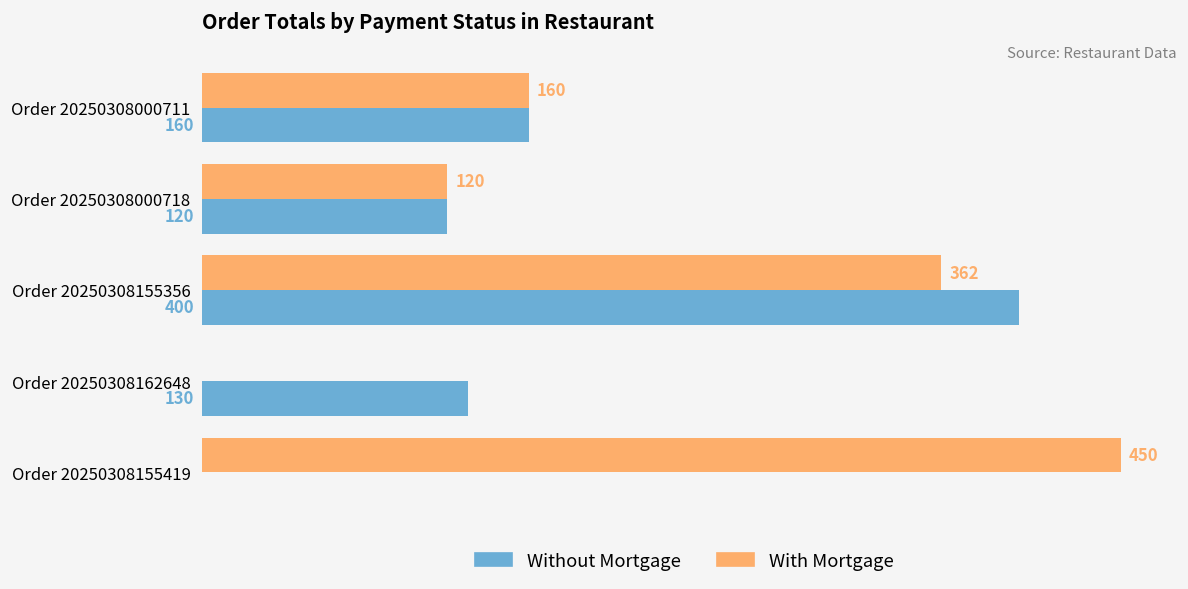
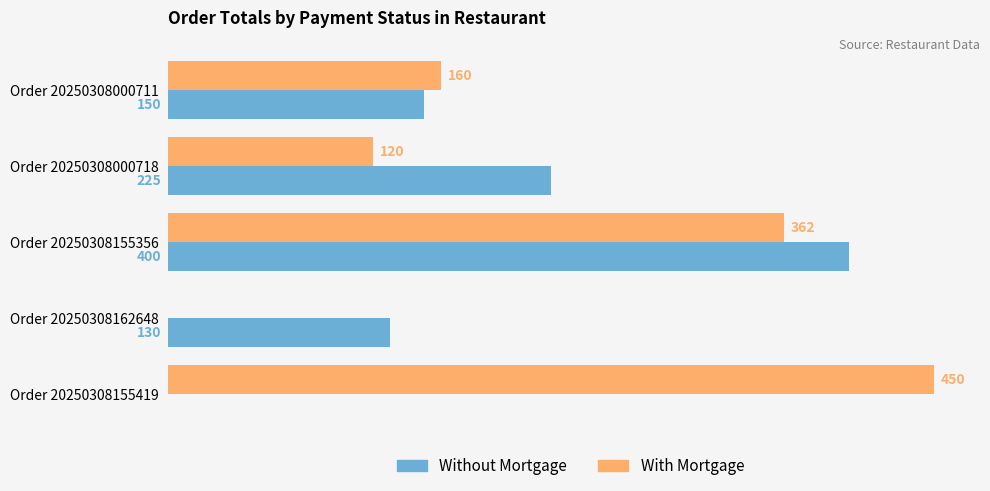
  {
    "Without Mortgage": {
-     "Order 20250308000711": 160,
-     "Order 20250308000718": 120
+     "Order 20250308000711": 150,
+     "Order 20250308000718": 225
    },
    "With Mortgage": {
      "Order 20250308000711": 160,
      "Order 20250308000718": 120,
      "Order 20250308155356": 362,
      "Order 20250308155419": 450
    }
  }
